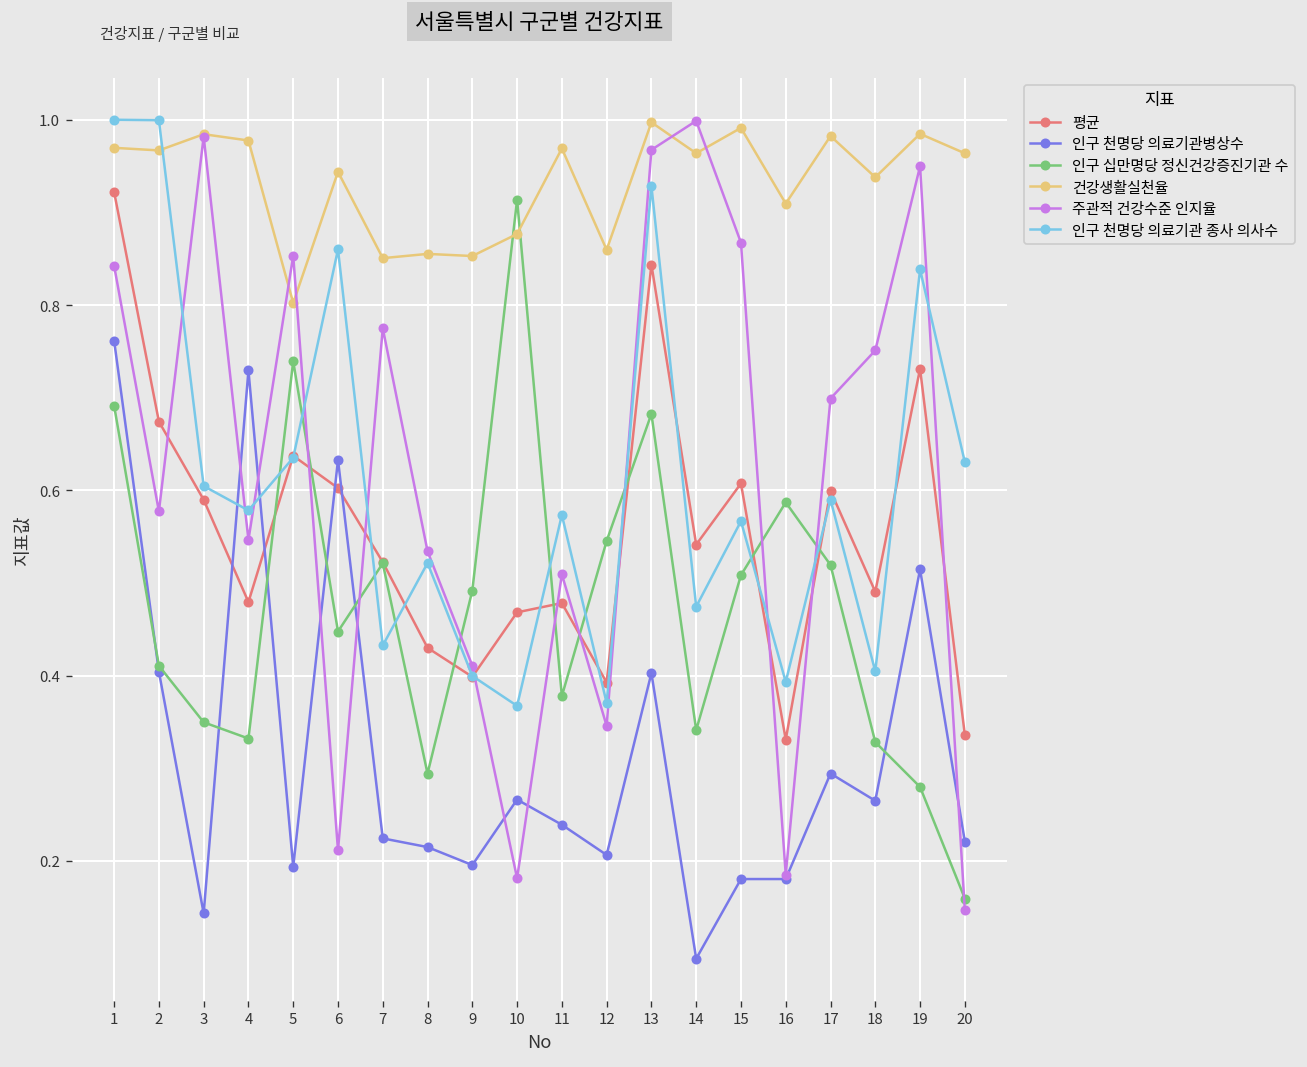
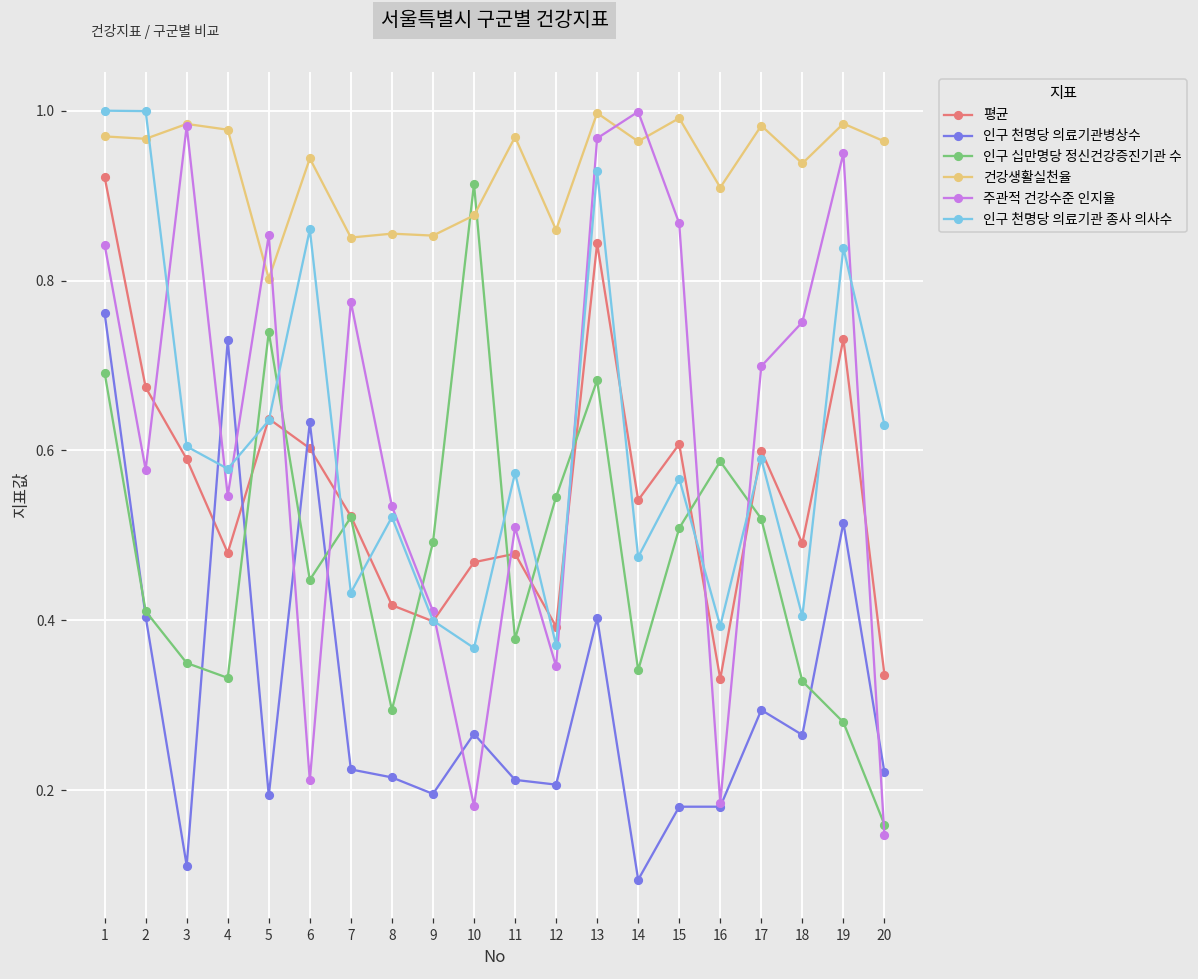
  {
    "평균": {
      "1": 0.92,
      "2": 0.67,
      "3": 0.59,
      "4": 0.48,
      "6": 0.60,
-     "8": 0.43,
+     "8": 0.42,
      "10": 0.47,
      "11": 0.48,
      "12": 0.39,
      "13": 0.84,
      "14": 0.54,
      "15": 0.61,
      "16": 0.33,
      "17": 0.60,
      "18": 0.49,
      "19": 0.73,
      "20": 0.34
    },
    "인구 천명당 의료기관병상수": {
      "1": 0.76,
      "2": 0.40,
-     "3": 0.14,
+     "3": 0.11,
      "4": 0.73,
      "5": 0.19,
      "6": 0.63,
      "7": 0.22,
      "8": 0.21,
      "9": 0.20,
      "10": 0.27,
-     "11": 0.24,
+     "11": 0.21,
      "12": 0.21,
      "13": 0.40,
      "14": 0.09,
      "15": 0.18,
      "16": 0.18,
      "17": 0.29,
      "18": 0.26,
      "19": 0.51,
      "20": 0.22
    },
    "인구 십만명당 정신건강증진기관 수": {
      "1": 0.69,
      "2": 0.41,
      "3": 0.35,
      "4": 0.33,
      "5": 0.74,
      "6": 0.45,
      "8": 0.29,
      "9": 0.49,
      "10": 0.91,
      "11": 0.38,
      "12": 0.55,
      "13": 0.68,
      "14": 0.34,
      "15": 0.51,
      "16": 0.59,
      "17": 0.52,
      "18": 0.33,
      "19": 0.28,
      "20": 0.16
    },
    "건강생활실천율": {
      "1": 0.97,
      "2": 0.97,
      "4": 0.98,
      "5": 0.80,
      "6": 0.94,
      "7": 0.85,
      "8": 0.86,
      "9": 0.85,
      "10": 0.88,
      "11": 0.97,
      "12": 0.86,
      "13": 1.00,
      "14": 0.96,
      "15": 0.99,
      "16": 0.91,
      "17": 0.98,
      "18": 0.94,
      "19": 0.98,
      "20": 0.96
    },
    "주관적 건강수준 인지율": {
      "1": 0.84,
      "2": 0.58,
      "4": 0.55,
      "5": 0.85,
      "6": 0.21,
      "7": 0.78,
      "8": 0.53,
      "9": 0.41,
      "10": 0.18,
      "11": 0.51,
      "12": 0.35,
      "13": 0.97,
      "14": 1.00,
      "15": 0.87,
      "16": 0.19,
      "17": 0.70,
      "18": 0.75,
      "19": 0.95,
      "20": 0.15
    },
    "인구 천명당 의료기관 종사 의사수": {
      "1": 1.00,
      "2": 1.00,
      "3": 0.60,
      "4": 0.58,
      "6": 0.86,
      "7": 0.43,
      "8": 0.52,
      "10": 0.37,
      "11": 0.57,
      "12": 0.37,
      "13": 0.93,
      "14": 0.47,
      "15": 0.57,
      "16": 0.39,
      "17": 0.59,
      "18": 0.40,
      "19": 0.84,
      "20": 0.63
    }
  }
